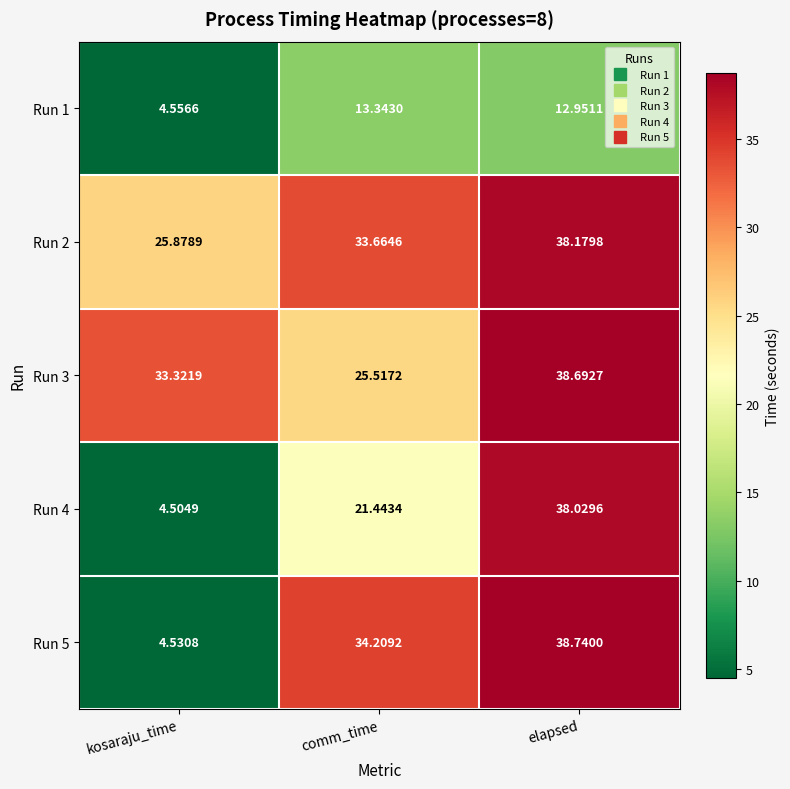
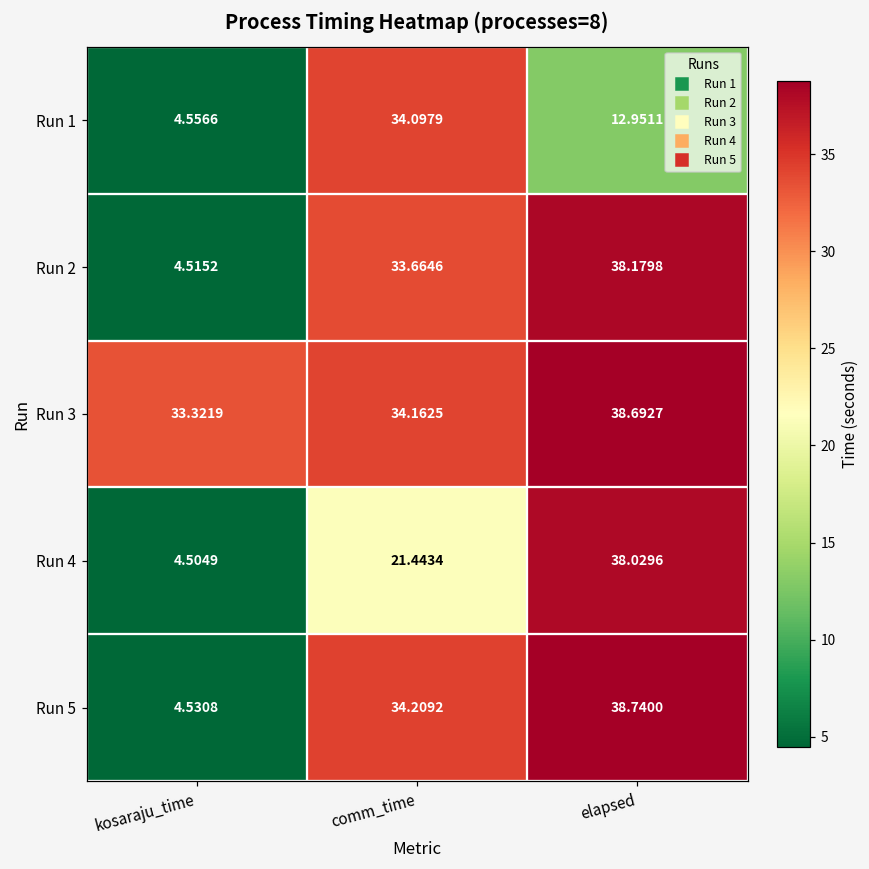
  {
    "Run 1": {
      "kosaraju_time": 4.5566,
-     "comm_time": 13.3430,
+     "comm_time": 34.0979,
      "elapsed": 12.9511
    },
    "Run 2": {
-     "kosaraju_time": 25.8789,
+     "kosaraju_time": 4.5152,
      "comm_time": 33.6646,
      "elapsed": 38.1798
    },
    "Run 3": {
      "kosaraju_time": 33.3219,
-     "comm_time": 25.5172,
+     "comm_time": 34.1625,
      "elapsed": 38.6927
    },
    "Run 4": {
      "kosaraju_time": 4.5049,
      "comm_time": 21.4434,
      "elapsed": 38.0296
    },
    "Run 5": {
      "kosaraju_time": 4.5308,
      "comm_time": 34.2092,
      "elapsed": 38.7400
    }
  }
